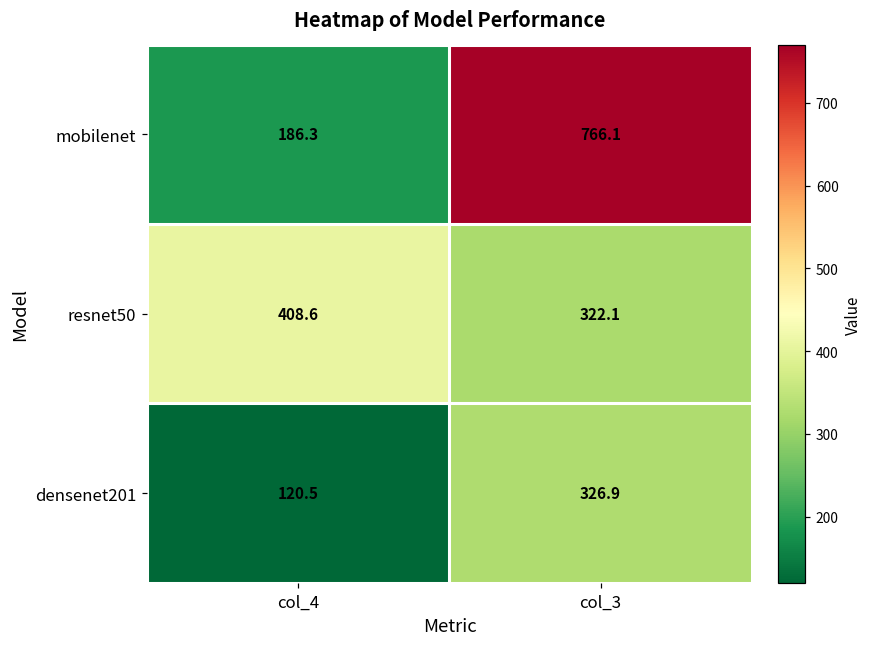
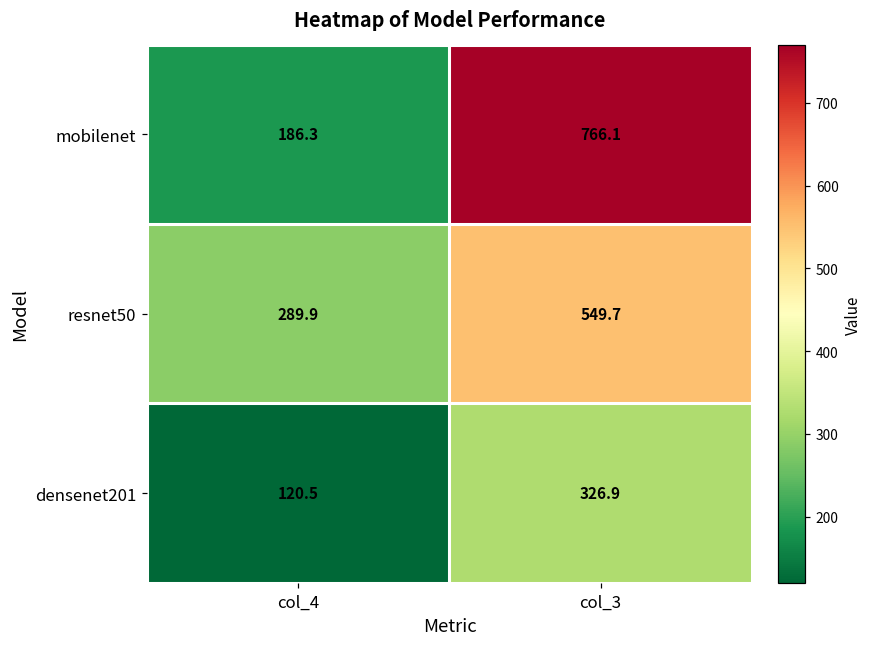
  {
    "mobilenet": {
      "col_4": 186.3,
      "col_3": 766.1
    },
    "resnet50": {
-     "col_4": 408.6,
-     "col_3": 322.1
+     "col_4": 289.9,
+     "col_3": 549.7
    },
    "densenet201": {
      "col_4": 120.5,
      "col_3": 326.9
    }
  }
